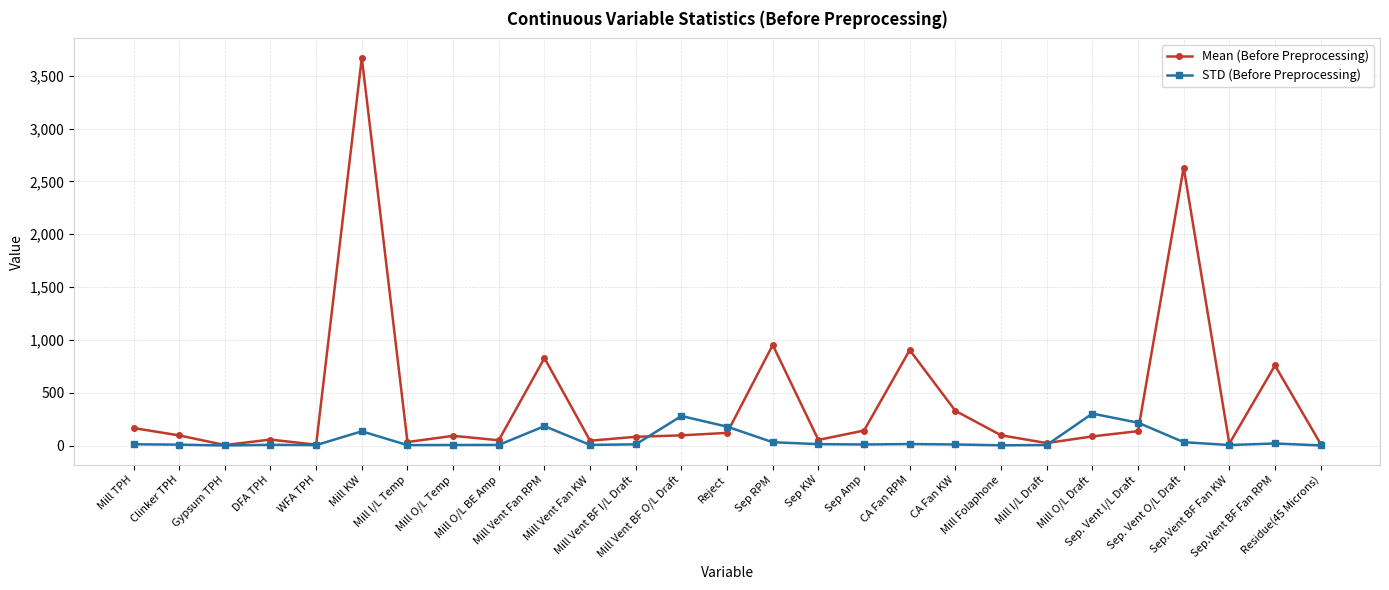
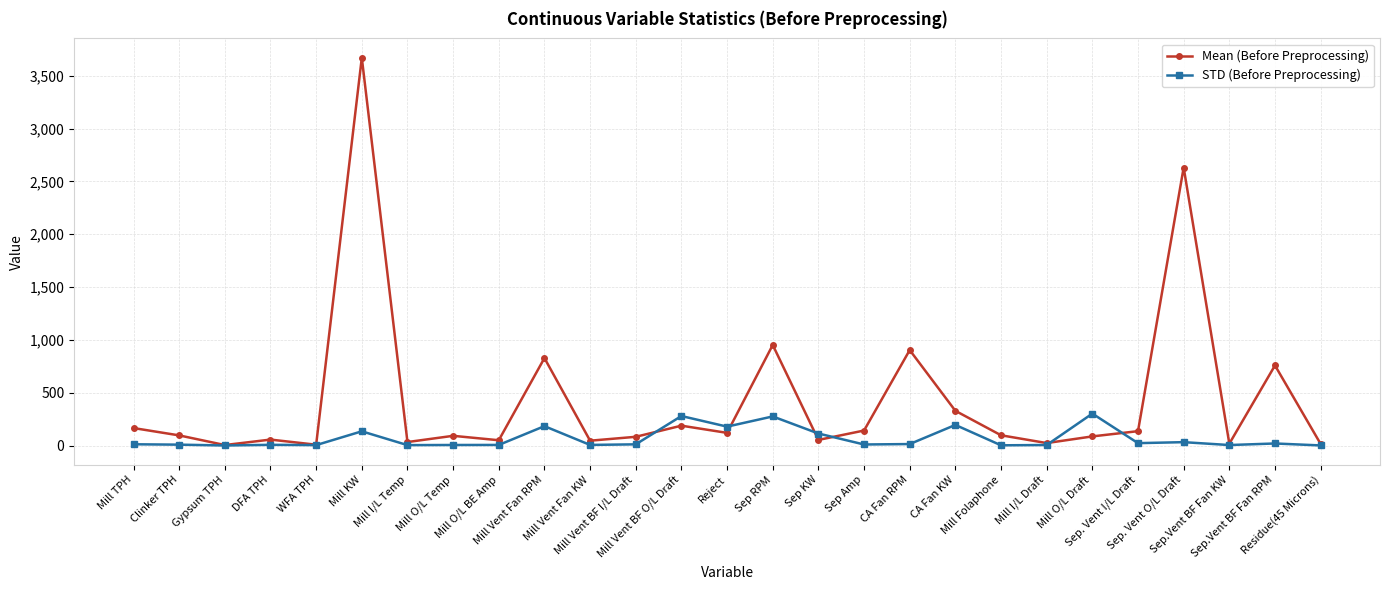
  {
    "Mean (Before Preprocessing)": {
      "Mill TPH": "170",
      "Clinker TPH": "100",
      "DFA TPH": "60",
      "Mill KW": "3,670",
      "Mill I/L Temp": "30",
      "Mill O/L Temp": "90",
      "Mill O/L BE Amp": "50",
      "Mill Vent Fan RPM": "830",
      "Mill Vent Fan KW": "50",
      "Mill Vent BF I/L Draft": "80",
-     "Mill Vent BF O/L Draft": "100",
+     "Mill Vent BF O/L Draft": "190",
      "Reject": "120",
      "Sep RPM": "950",
      "Sep KW": "50",
      "Sep Amp": "140",
      "CA Fan RPM": "900",
      "CA Fan KW": "330",
      "Mill Folaphone": "100",
      "Mill O/L Draft": "90",
      "Sep. Vent I/L Draft": "140",
      "Sep. Vent O/L Draft": "2,630",
      "Sep.Vent BF Fan RPM": "760"
    },
    "STD (Before Preprocessing)": {
      "Mill TPH": "10",
      "Clinker TPH": "10",
      "DFA TPH": "10",
      "Mill KW": "130",
      "Mill I/L Temp": "0",
      "Mill O/L Temp": "10",
      "Mill O/L BE Amp": "10",
      "Mill Vent Fan RPM": "180",
      "Mill Vent Fan KW": "10",
      "Mill Vent BF I/L Draft": "10",
      "Mill Vent BF O/L Draft": "280",
      "Reject": "180",
-     "Sep RPM": "30",
-     "Sep KW": "10",
+     "Sep RPM": "280",
+     "Sep KW": "110",
      "Sep Amp": "10",
      "CA Fan RPM": "10",
-     "CA Fan KW": "10",
+     "CA Fan KW": "200",
      "Mill Folaphone": "0",
      "Mill O/L Draft": "300",
-     "Sep. Vent I/L Draft": "220",
+     "Sep. Vent I/L Draft": "20",
      "Sep. Vent O/L Draft": "30",
      "Sep.Vent BF Fan RPM": "20"
    }
  }
